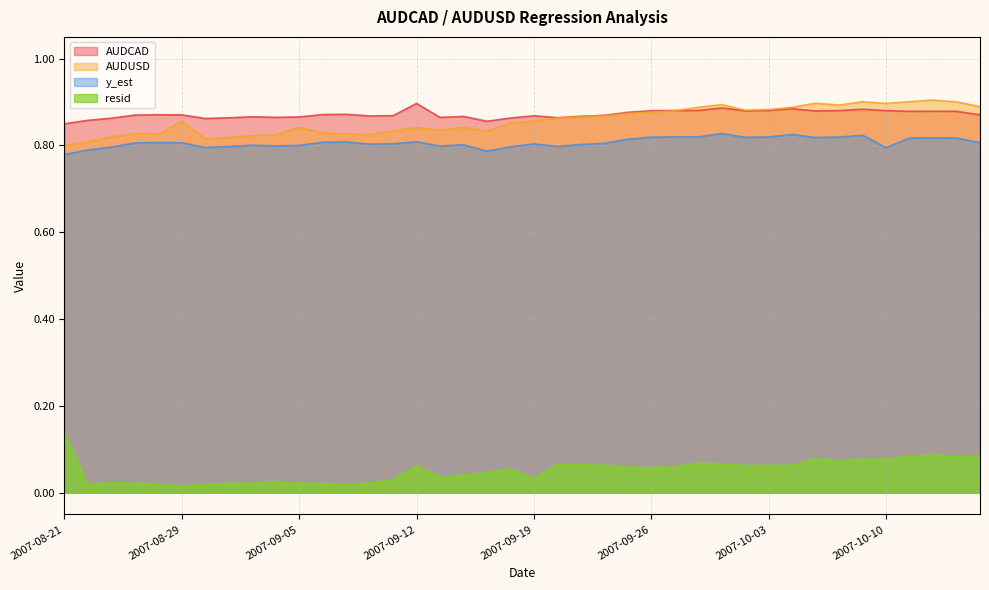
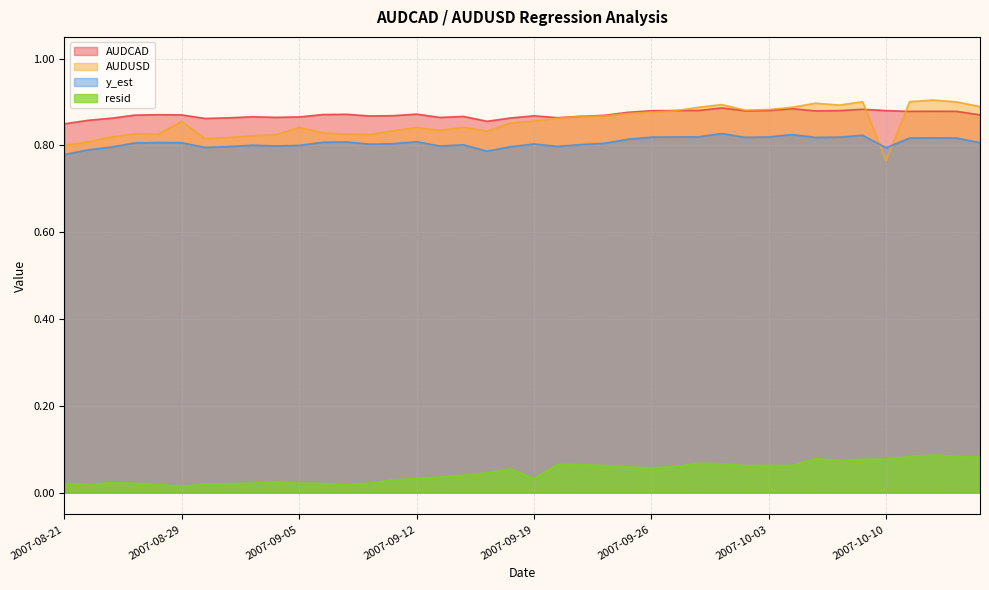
  {
    "AUDCAD": {
      "2007-08-21": 0.85,
      "2007-08-29": 0.87,
      "2007-09-05": 0.87,
-     "2007-09-12": 0.90,
+     "2007-09-12": 0.87,
      "2007-09-19": 0.87,
      "2007-10-10": 0.88
    },
    "AUDUSD": {
      "2007-08-21": 0.80,
      "2007-08-29": 0.86,
      "2007-09-05": 0.84,
      "2007-09-12": 0.84,
      "2007-09-19": 0.86,
-     "2007-10-10": 0.90
+     "2007-10-10": 0.76
    },
    "y_est": {
      "2007-08-21": 0.78,
      "2007-08-29": 0.81,
      "2007-09-05": 0.80,
      "2007-09-12": 0.81,
      "2007-09-19": 0.80,
      "2007-09-26": 0.82,
      "2007-10-03": 0.82,
      "2007-10-10": 0.79
    },
    "resid": {
-     "2007-08-21": 0.14,
+     "2007-08-21": 0.02,
      "2007-08-29": 0.02,
      "2007-09-05": 0.02,
-     "2007-09-12": 0.06,
+     "2007-09-12": 0.03,
      "2007-09-19": 0.03,
      "2007-09-26": 0.06,
      "2007-10-03": 0.06,
      "2007-10-10": 0.08
    }
  }
